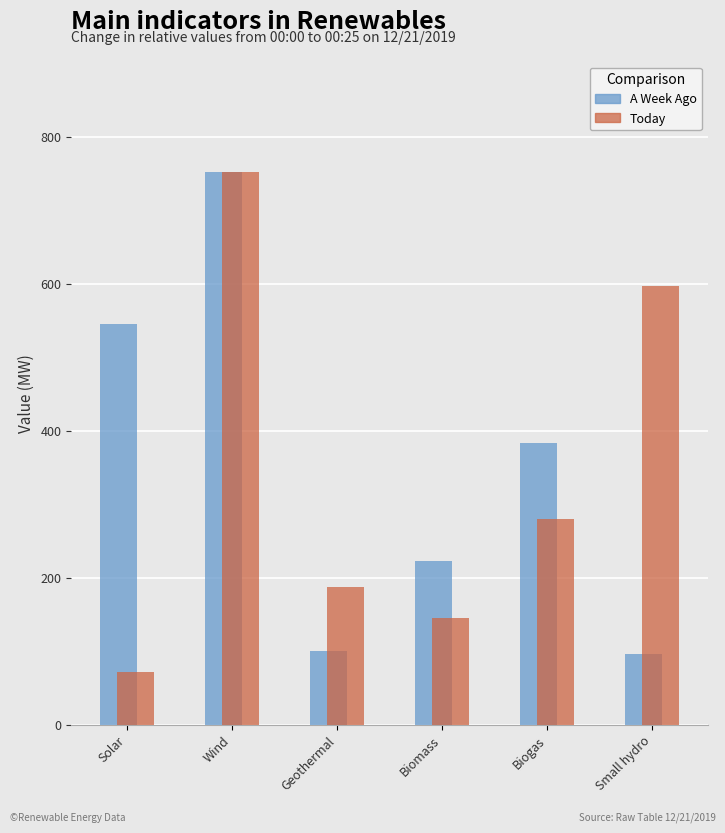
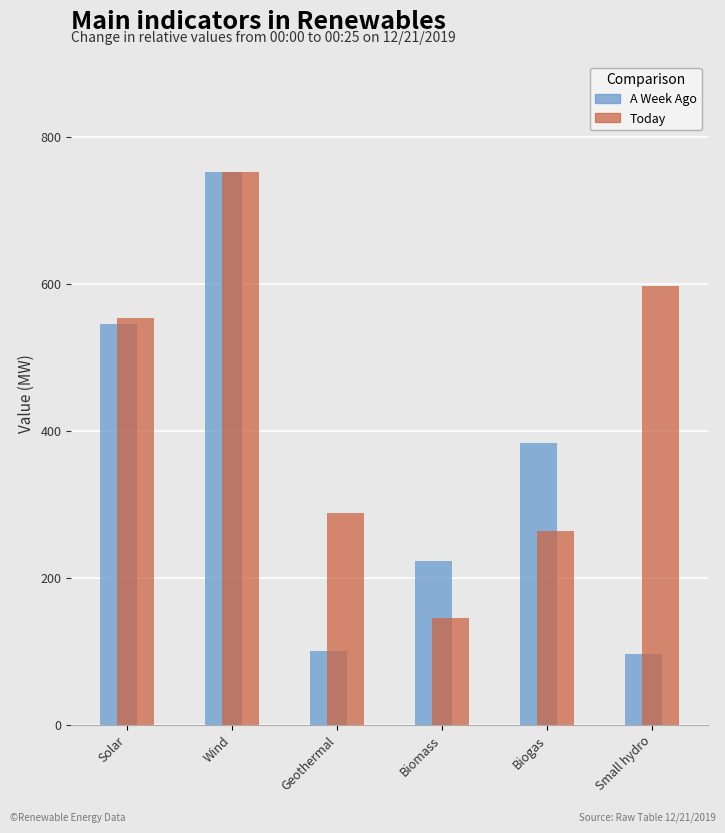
  {
    "A Week Ago": {
      "Solar": 550,
      "Wind": 750,
      "Geothermal": 100,
      "Biomass": 220,
      "Biogas": 380,
      "Small hydro": 100
    },
    "Today": {
-     "Solar": 70,
+     "Solar": 550,
      "Wind": 750,
-     "Geothermal": 190,
+     "Geothermal": 290,
      "Biomass": 150,
-     "Biogas": 280,
+     "Biogas": 260,
      "Small hydro": 600
    }
  }
